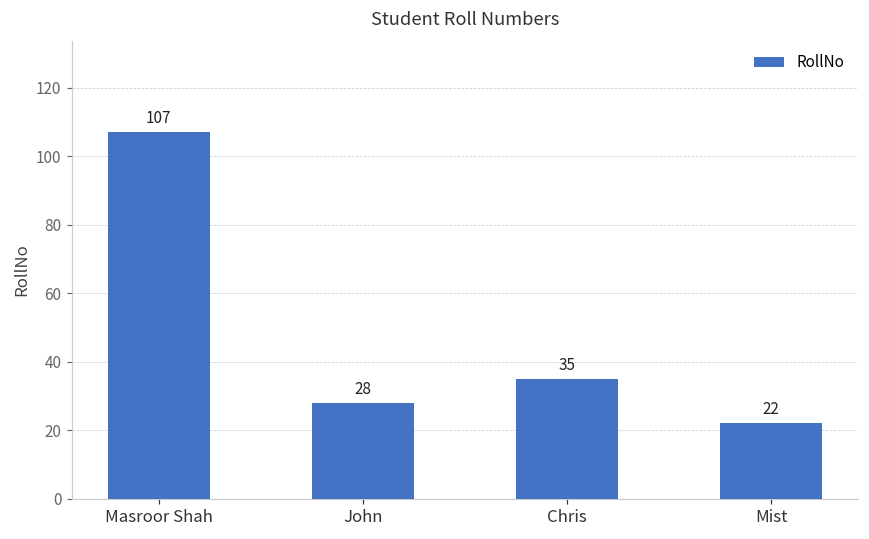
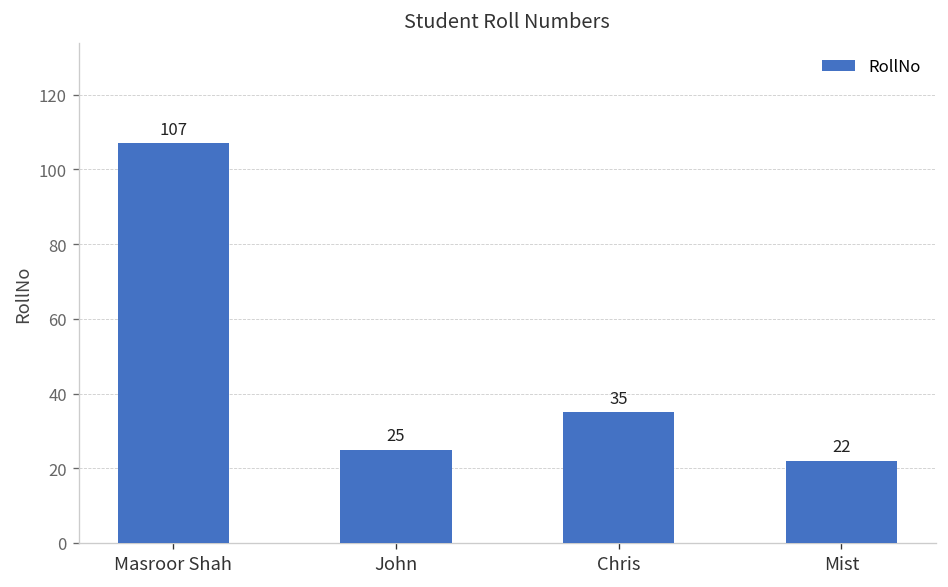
  {
    "Masroor Shah": 107,
-   "John": 28,
+   "John": 25,
    "Chris": 35,
    "Mist": 22
  }
